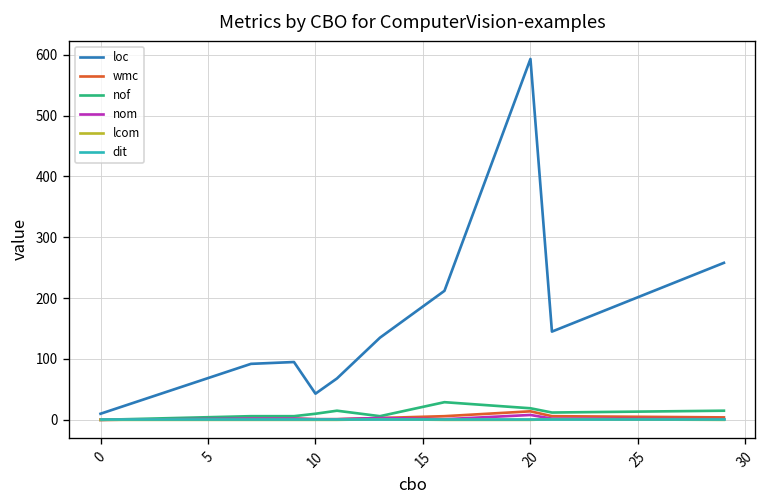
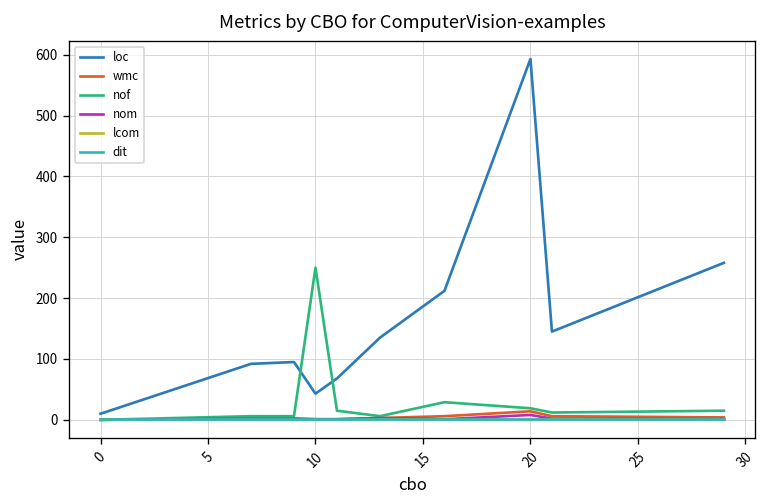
  {
    "loc": {
      "0": 10,
      "10": 40,
      "20": 590
    },
    "wmc": {
      "20": 10
    },
    "nof": {
-     "10": 10,
+     "10": 250,
      "20": 20
    },
    "nom": {
      "20": 10
    }
  }
